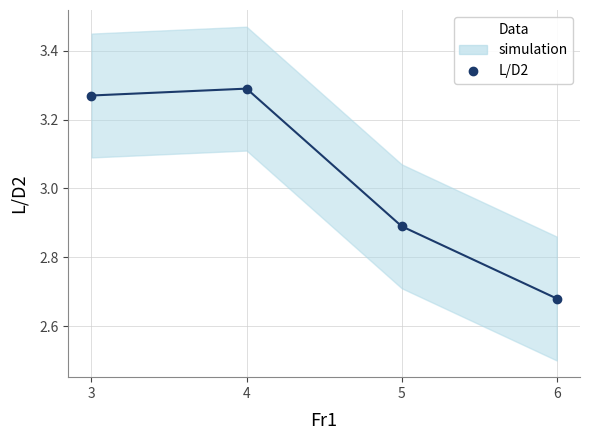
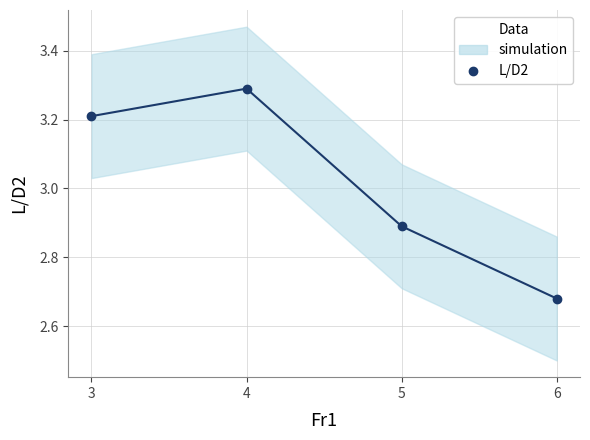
  {
    "L/D2": {
-     "3": 3.27,
+     "3": 3.21,
      "4": 3.29,
      "5": 2.89,
      "6": 2.68
    }
  }
